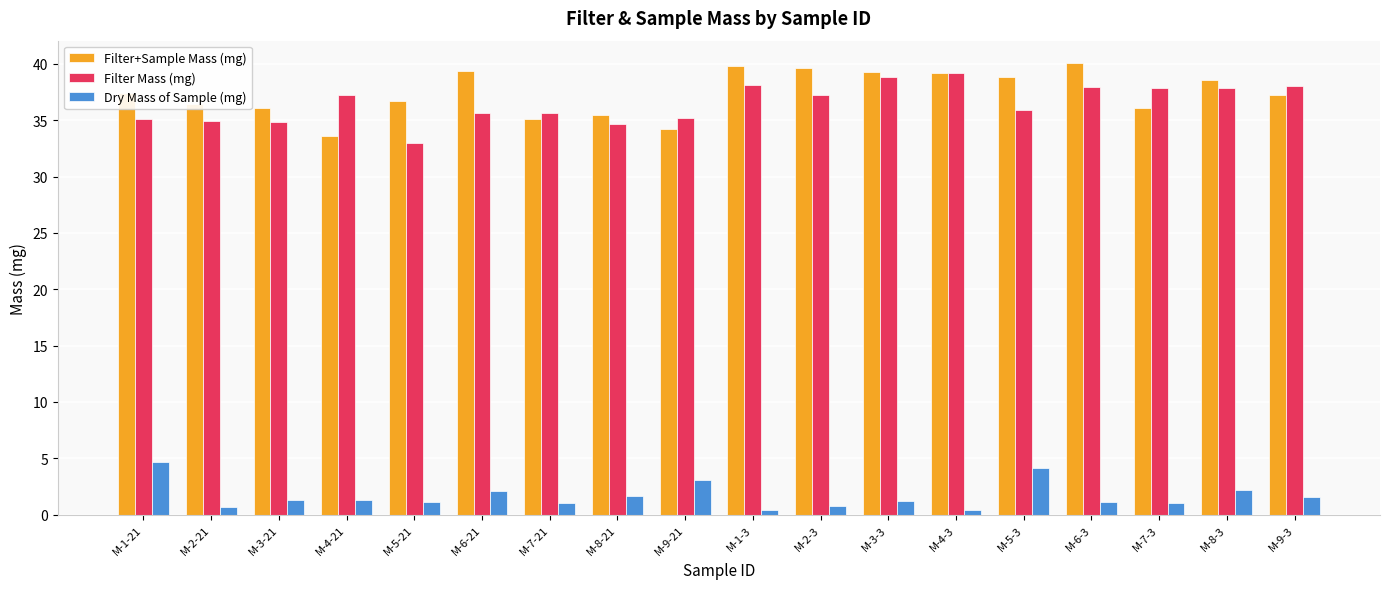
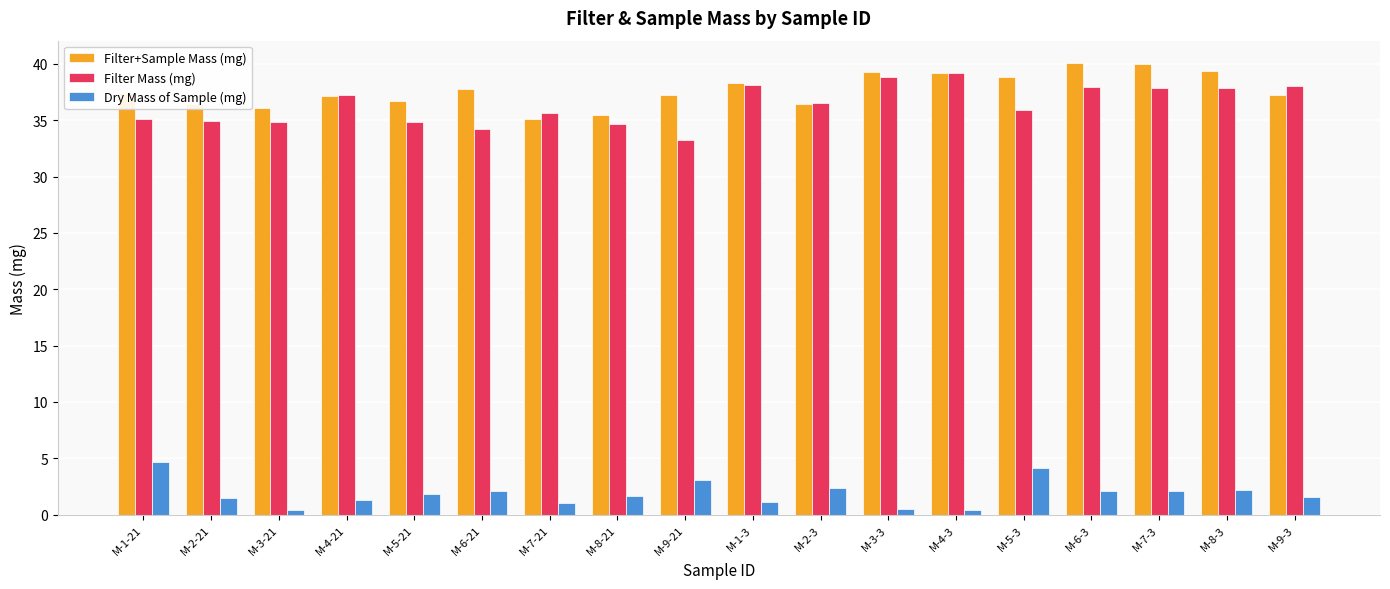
  {
    "Filter+Sample Mass (mg)": {
      "M-3-21": 36.1,
-     "M-4-21": 33.6,
+     "M-4-21": 37.1,
      "M-5-21": 36.7,
-     "M-6-21": 39.3,
+     "M-6-21": 37.8,
      "M-7-21": 35.1,
      "M-8-21": 35.5,
-     "M-9-21": 34.2,
-     "M-1-3": 39.8,
-     "M-2-3": 39.6,
+     "M-9-21": 37.2,
+     "M-1-3": 38.3,
+     "M-2-3": 36.4,
      "M-3-3": 39.3,
      "M-4-3": 39.2,
      "M-5-3": 38.8,
      "M-6-3": 40.1,
-     "M-7-3": 36.1,
-     "M-8-3": 38.6,
+     "M-7-3": 40.0,
+     "M-8-3": 39.3,
      "M-9-3": 37.2
    },
    "Filter Mass (mg)": {
      "M-1-21": 35.1,
      "M-2-21": 35.0,
      "M-3-21": 34.8,
      "M-4-21": 37.2,
-     "M-5-21": 32.9,
-     "M-6-21": 35.7,
+     "M-5-21": 34.9,
+     "M-6-21": 34.2,
      "M-7-21": 35.7,
      "M-8-21": 34.7,
-     "M-9-21": 35.2,
+     "M-9-21": 33.2,
      "M-1-3": 38.1,
-     "M-2-3": 37.2,
+     "M-2-3": 36.5,
      "M-3-3": 38.8,
      "M-4-3": 39.2,
      "M-5-3": 35.9,
      "M-6-3": 38.0,
      "M-7-3": 37.9,
      "M-8-3": 37.9,
      "M-9-3": 38.1
    },
    "Dry Mass of Sample (mg)": {
      "M-1-21": 4.7,
-     "M-2-21": 0.7,
-     "M-3-21": 1.3,
+     "M-2-21": 1.5,
+     "M-3-21": 0.4,
      "M-4-21": 1.3,
-     "M-5-21": 1.1,
+     "M-5-21": 1.9,
      "M-6-21": 2.1,
      "M-7-21": 1.1,
      "M-8-21": 1.7,
      "M-9-21": 3.0,
-     "M-1-3": 0.4,
-     "M-2-3": 0.8,
-     "M-3-3": 1.2,
+     "M-1-3": 1.1,
+     "M-2-3": 2.4,
+     "M-3-3": 0.5,
      "M-4-3": 0.4,
      "M-5-3": 4.2,
-     "M-6-3": 1.2,
-     "M-7-3": 1.1,
+     "M-6-3": 2.1,
+     "M-7-3": 2.1,
      "M-8-3": 2.2,
      "M-9-3": 1.6
    }
  }
